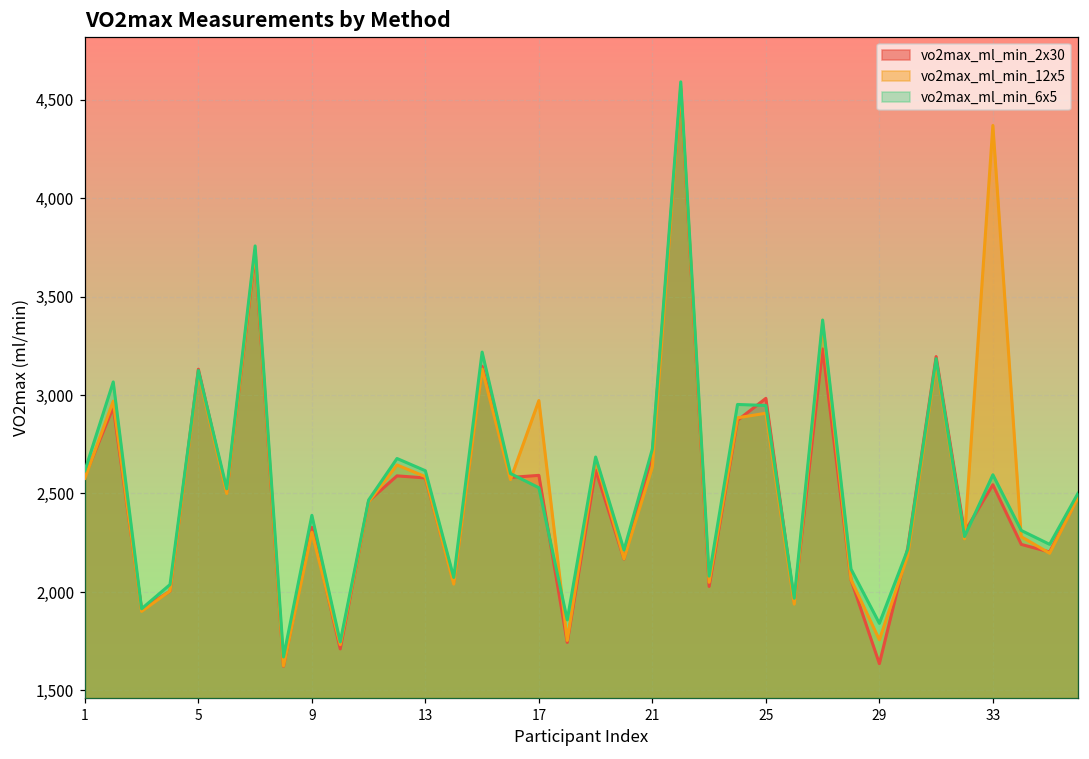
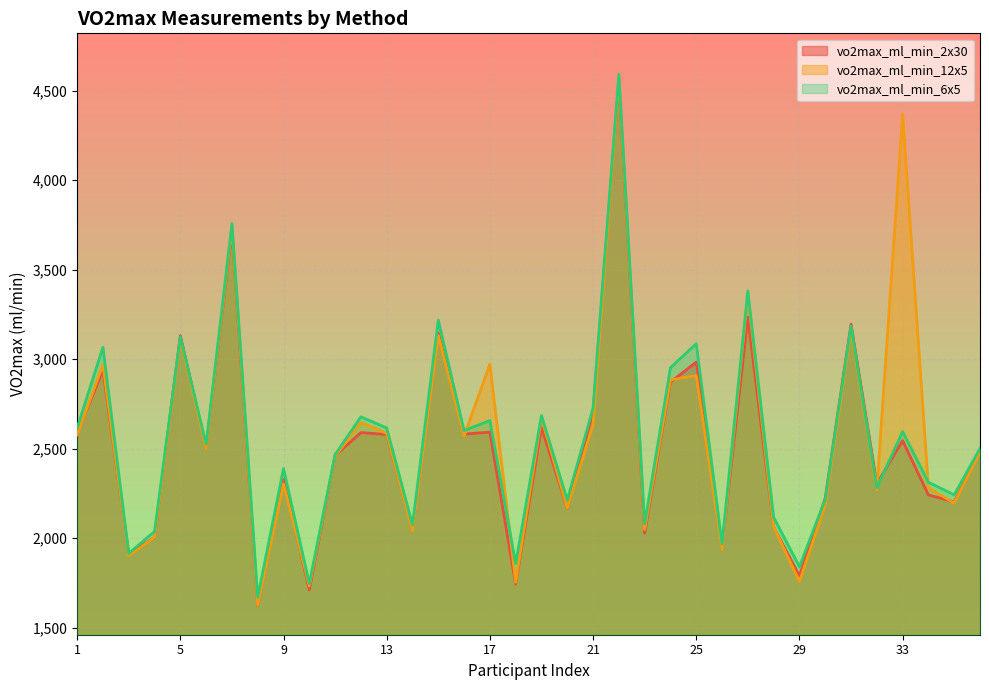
  {
    "vo2max_ml_min_2x30": {
      "9": "2,330",
      "17": "2,590",
      "21": "2,700",
      "25": "2,980",
-     "29": "1,640",
+     "29": "1,790",
      "33": "2,540"
    },
    "vo2max_ml_min_12x5": {
      "9": "2,300",
      "17": "2,970",
      "21": "2,630",
      "25": "2,910",
      "29": "1,760",
      "33": "4,370"
    },
    "vo2max_ml_min_6x5": {
      "1": "2,620",
      "9": "2,390",
      "13": "2,620",
-     "17": "2,530",
+     "17": "2,660",
      "21": "2,730",
-     "25": "2,950",
+     "25": "3,090",
      "29": "1,840",
      "33": "2,600"
    }
  }
